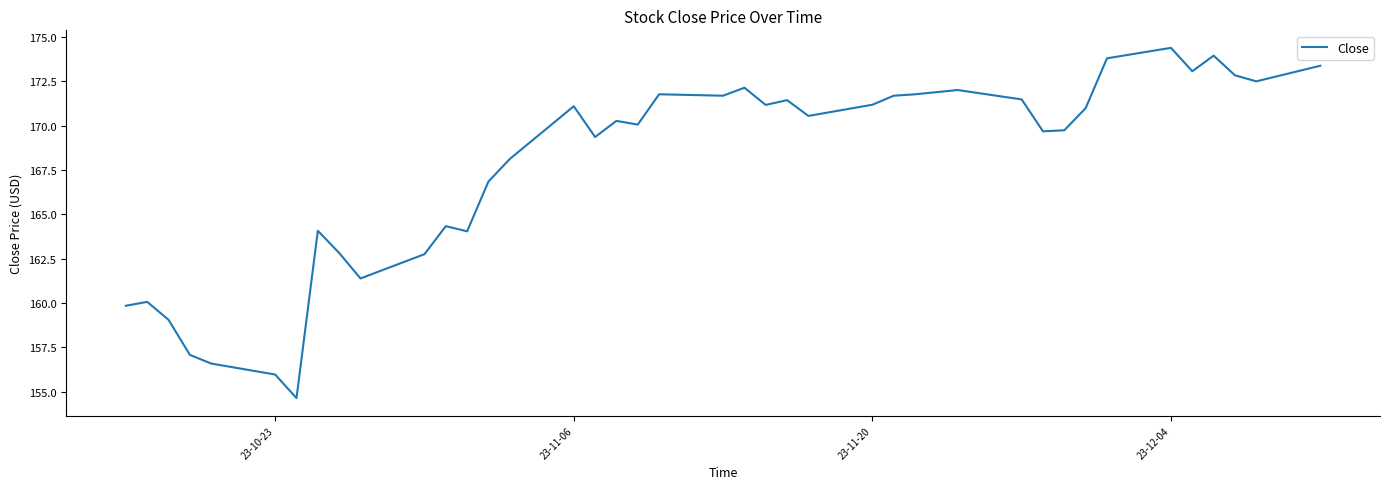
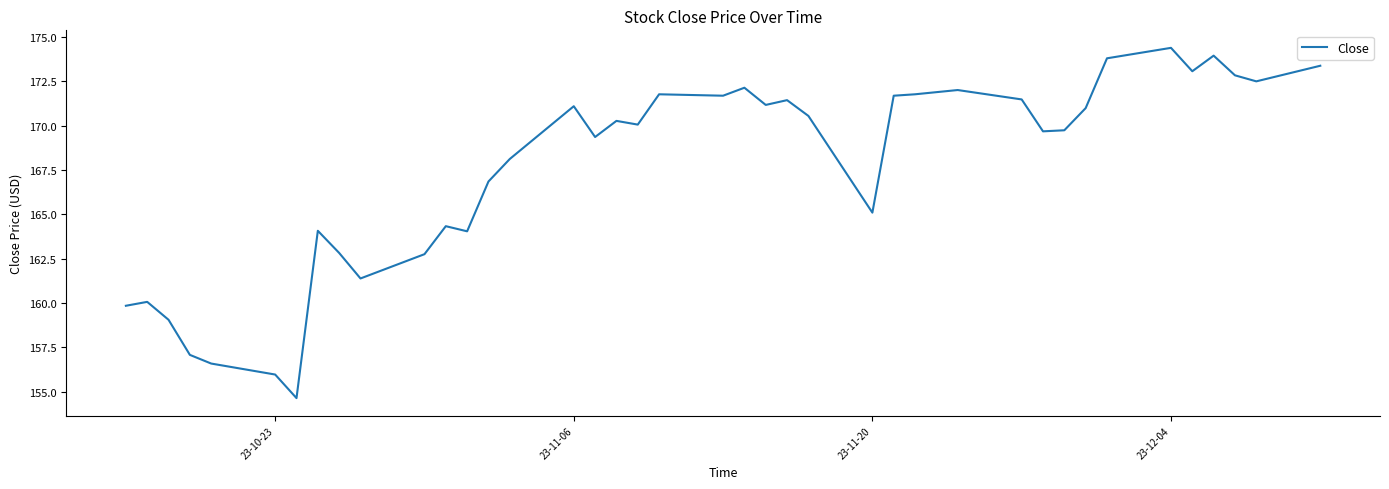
  {
    "23-10-23": 156.0,
    "23-11-06": 171.1,
-   "23-11-20": 171.2,
+   "23-11-20": 165.1,
    "23-12-04": 174.4
  }
